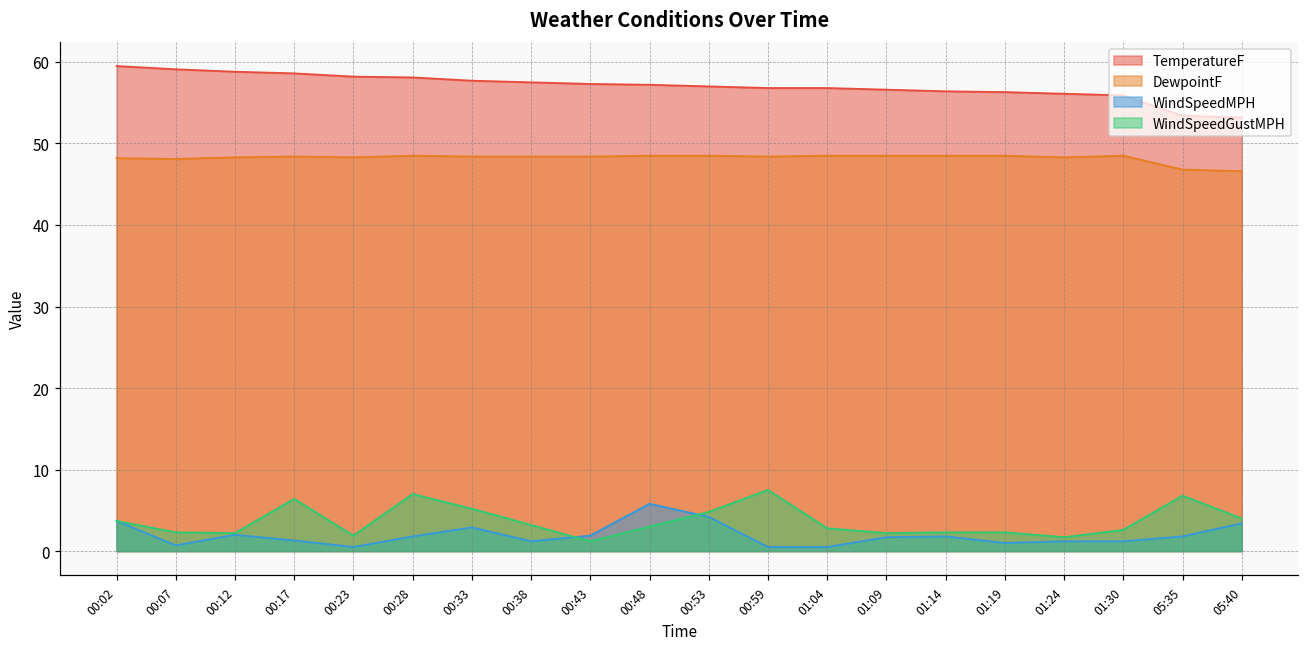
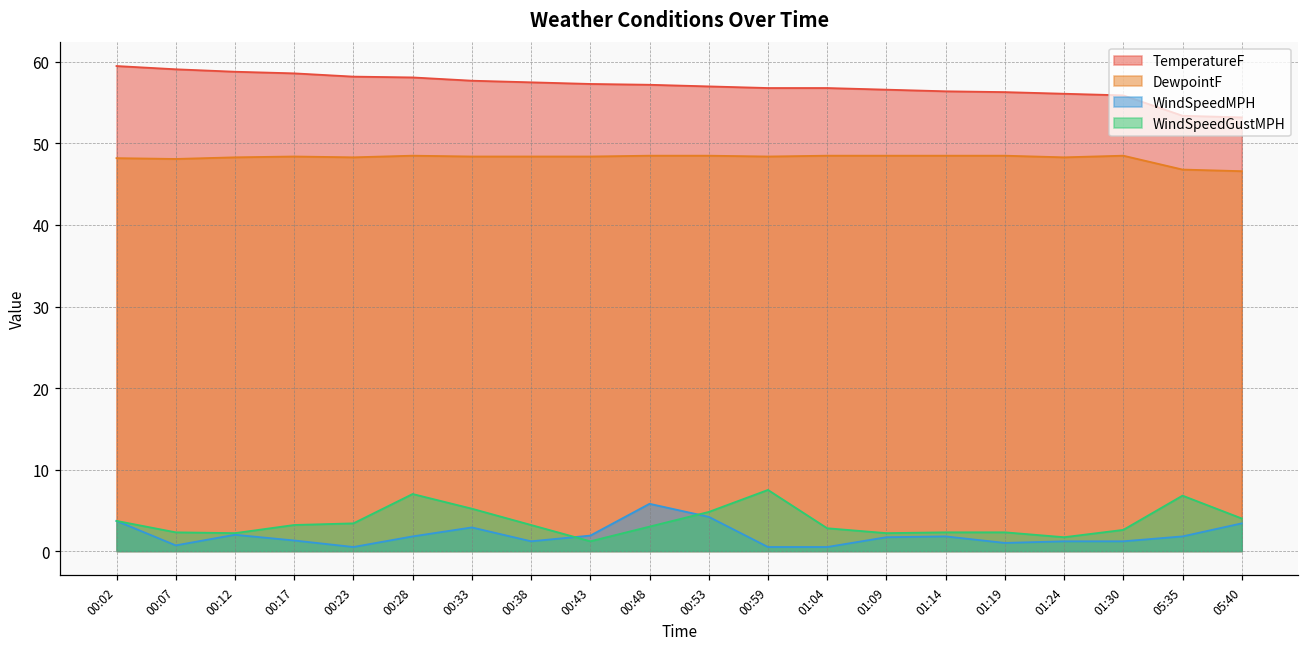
  {
    "WindSpeedMPH": {
      "00:07": 1,
      "00:17": 1,
      "00:23": 1,
      "00:28": 2,
      "00:33": 3,
      "00:38": 1,
      "00:43": 2,
      "00:48": 6,
      "00:53": 4,
      "00:59": 1,
      "01:04": 1,
      "01:09": 2,
      "01:14": 2,
      "01:19": 1,
      "01:24": 1,
      "01:30": 1,
      "05:35": 2,
      "05:40": 3
    },
    "WindSpeedGustMPH": {
      "00:07": 2,
-     "00:17": 6,
-     "00:23": 2,
+     "00:17": 3,
+     "00:23": 3,
      "00:28": 7,
      "00:33": 5,
      "00:38": 3,
      "00:43": 1,
      "00:48": 3,
      "00:53": 5,
      "00:59": 8,
      "01:04": 3,
      "01:09": 2,
      "01:14": 2,
      "01:19": 2,
      "01:24": 2,
      "01:30": 3,
      "05:35": 7,
      "05:40": 4
    }
  }
